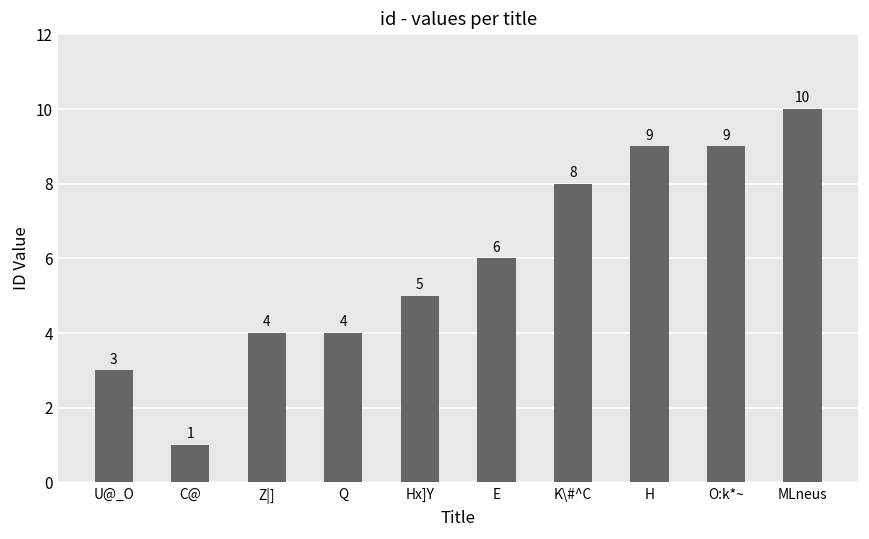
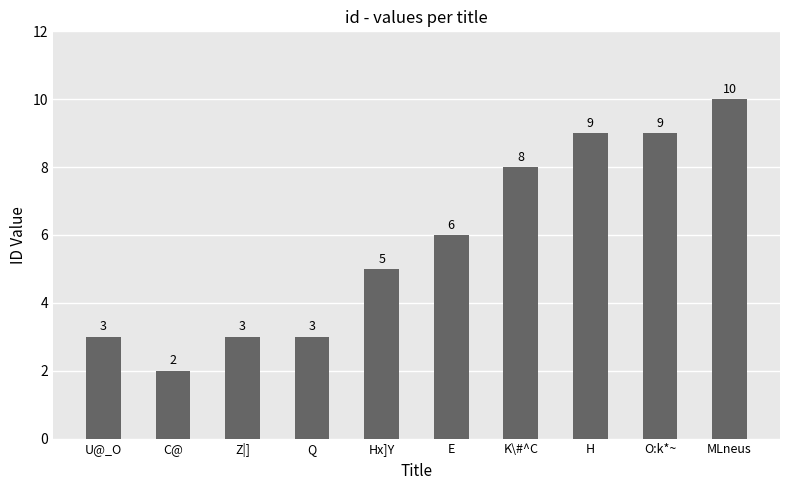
  {
    "U@_O": 3,
-   "C@": 1,
-   "Z|]": 4,
-   "Q": 4,
+   "C@": 2,
+   "Z|]": 3,
+   "Q": 3,
    "Hx]Y": 5,
    "E": 6,
    "K\\#^C": 8,
    "H": 9,
    "O:k*~": 9,
    "MLneus": 10
  }
